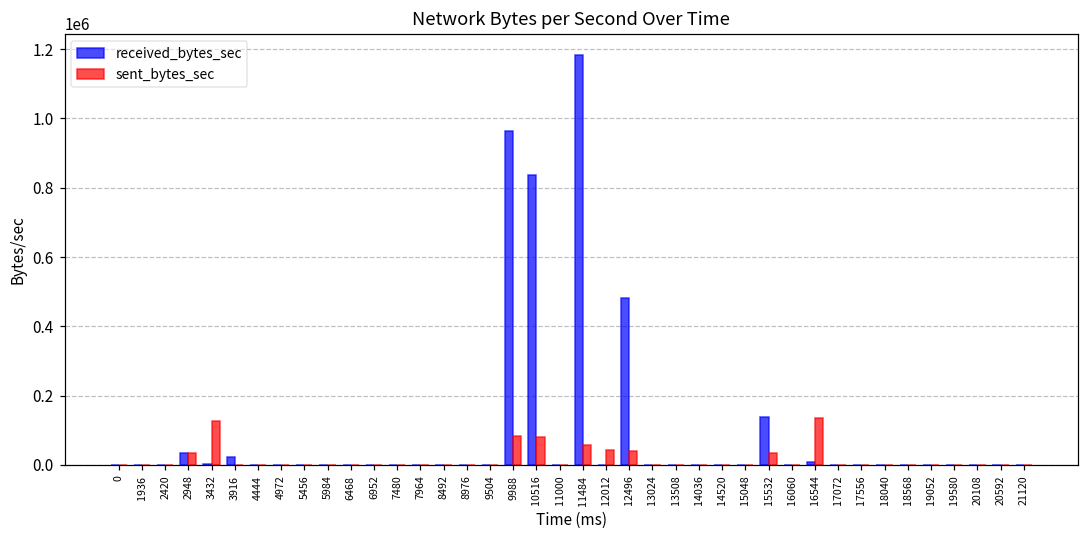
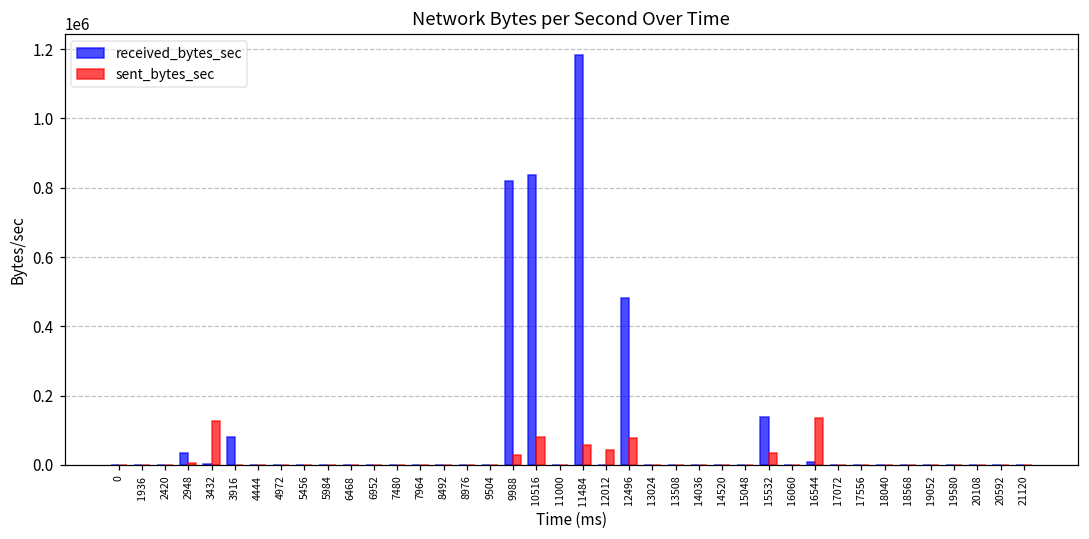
  {
    "received_bytes_sec": {
      "0": 0,
      "1936": 0,
      "2420": 0,
      "2948": 30000,
-     "3916": 20000,
+     "3916": 80000,
      "4444": 0,
      "4972": 0,
      "5456": 0,
      "5984": 0,
      "6468": 0,
      "6952": 0,
      "7480": 0,
      "7964": 0,
      "8492": 0,
      "8976": 0,
      "9504": 0,
-     "9988": 960000,
+     "9988": 820000,
      "10516": 840000,
      "11000": 0,
      "11484": 1180000,
      "12012": 0,
      "12496": 480000,
      "13024": 0,
      "13508": 0,
      "14520": 0,
      "15048": 0,
      "15532": 140000,
      "16060": 0,
      "16544": 10000,
      "17072": 0,
      "17556": 0,
      "18040": 0,
      "18568": 0,
      "19052": 0,
      "19580": 0,
      "20108": 0,
      "20592": 0,
      "21120": 0
    },
    "sent_bytes_sec": {
      "0": 0,
      "1936": 0,
      "2420": 0,
-     "2948": 30000,
+     "2948": 10000,
      "3432": 130000,
      "3916": 0,
      "4444": 0,
      "4972": 0,
      "5456": 0,
      "5984": 0,
      "6468": 0,
      "6952": 0,
      "7480": 0,
      "7964": 0,
      "8492": 0,
      "8976": 0,
      "9504": 0,
-     "9988": 80000,
+     "9988": 30000,
      "10516": 80000,
      "11000": 0,
      "11484": 60000,
      "12012": 40000,
-     "12496": 40000,
+     "12496": 80000,
      "13024": 0,
      "13508": 0,
      "14520": 0,
      "15048": 0,
      "15532": 40000,
      "16060": 0,
      "16544": 130000,
      "17072": 0,
      "17556": 0,
      "18040": 0,
      "18568": 0,
      "19052": 0,
      "19580": 0,
      "20108": 0,
      "20592": 0,
      "21120": 0
    }
  }
